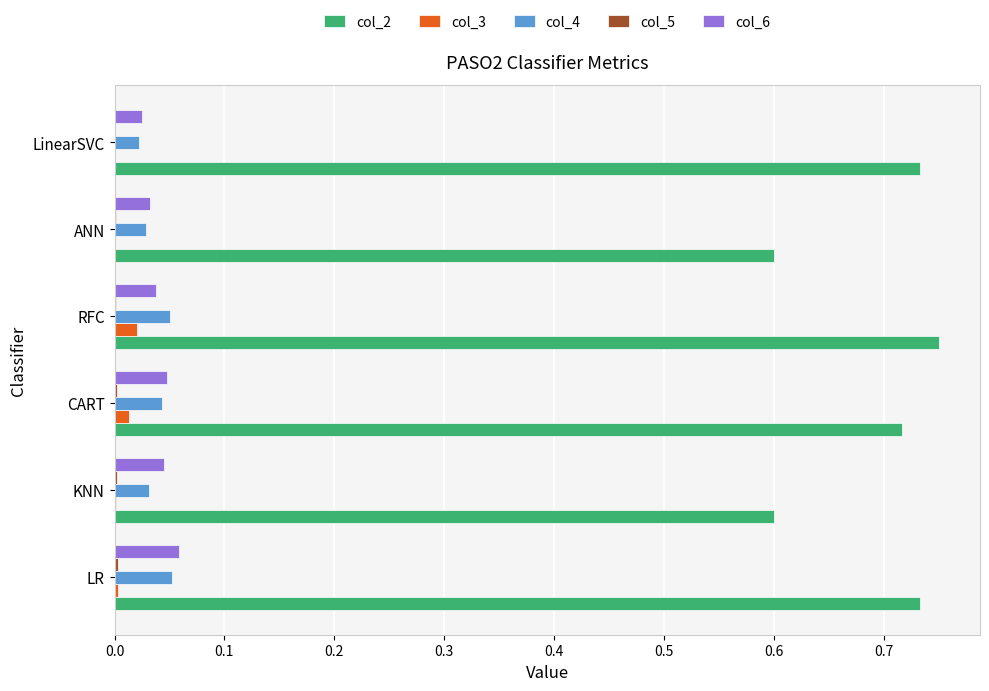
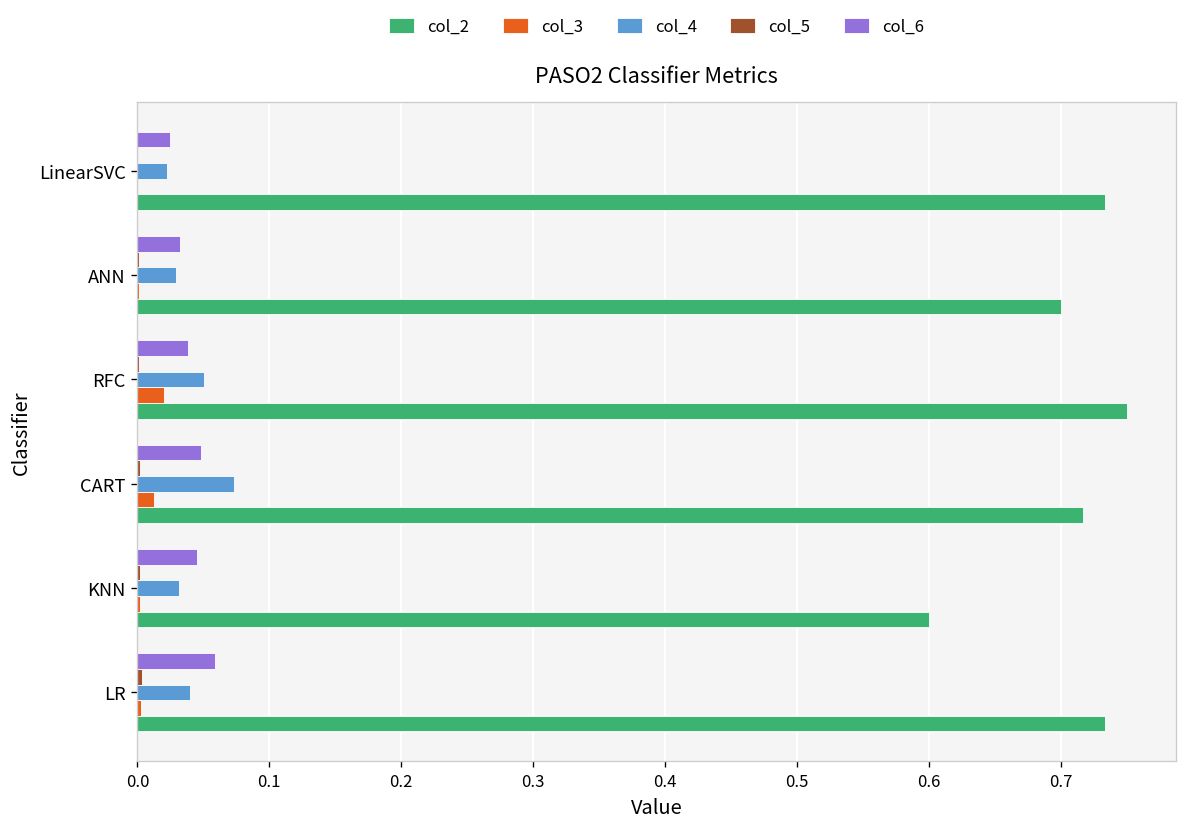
  {
    "col_2": {
      "LinearSVC": 0.733,
-     "ANN": 0.6,
+     "ANN": 0.7,
      "RFC": 0.750,
      "CART": 0.717,
      "KNN": 0.6,
      "LR": 0.733
    },
    "col_3": {
      "RFC": 0.020,
      "CART": 0.013,
      "LR": 0.003
    },
    "col_4": {
      "LinearSVC": 0.022,
      "ANN": 0.029,
      "RFC": 0.050,
-     "CART": 0.043,
+     "CART": 0.073,
      "KNN": 0.032,
-     "LR": 0.053
+     "LR": 0.040
    },
    "col_5": {
      "CART": 0.002,
      "LR": 0.003
    },
    "col_6": {
      "LinearSVC": 0.025,
      "ANN": 0.032,
      "RFC": 0.038,
      "CART": 0.048,
      "KNN": 0.045,
      "LR": 0.059
    }
  }
